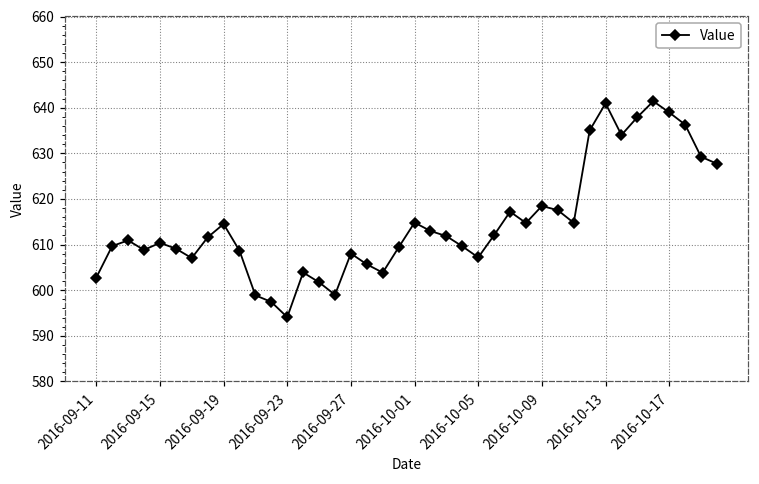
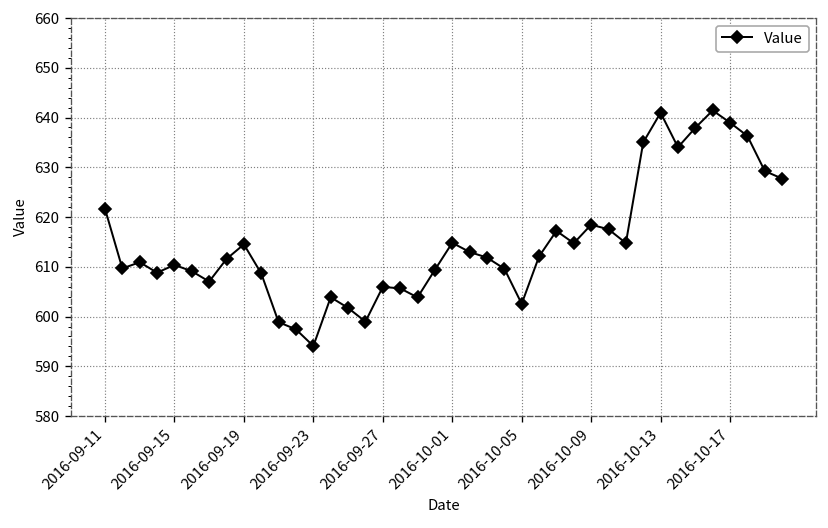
  {
-   "2016-09-11": 603,
+   "2016-09-11": 622,
    "2016-09-15": 610,
    "2016-09-19": 615,
    "2016-09-23": 594,
-   "2016-09-27": 608,
+   "2016-09-27": 606,
    "2016-10-01": 615,
-   "2016-10-05": 607,
+   "2016-10-05": 603,
    "2016-10-09": 618,
    "2016-10-13": 641,
    "2016-10-17": 639
  }
